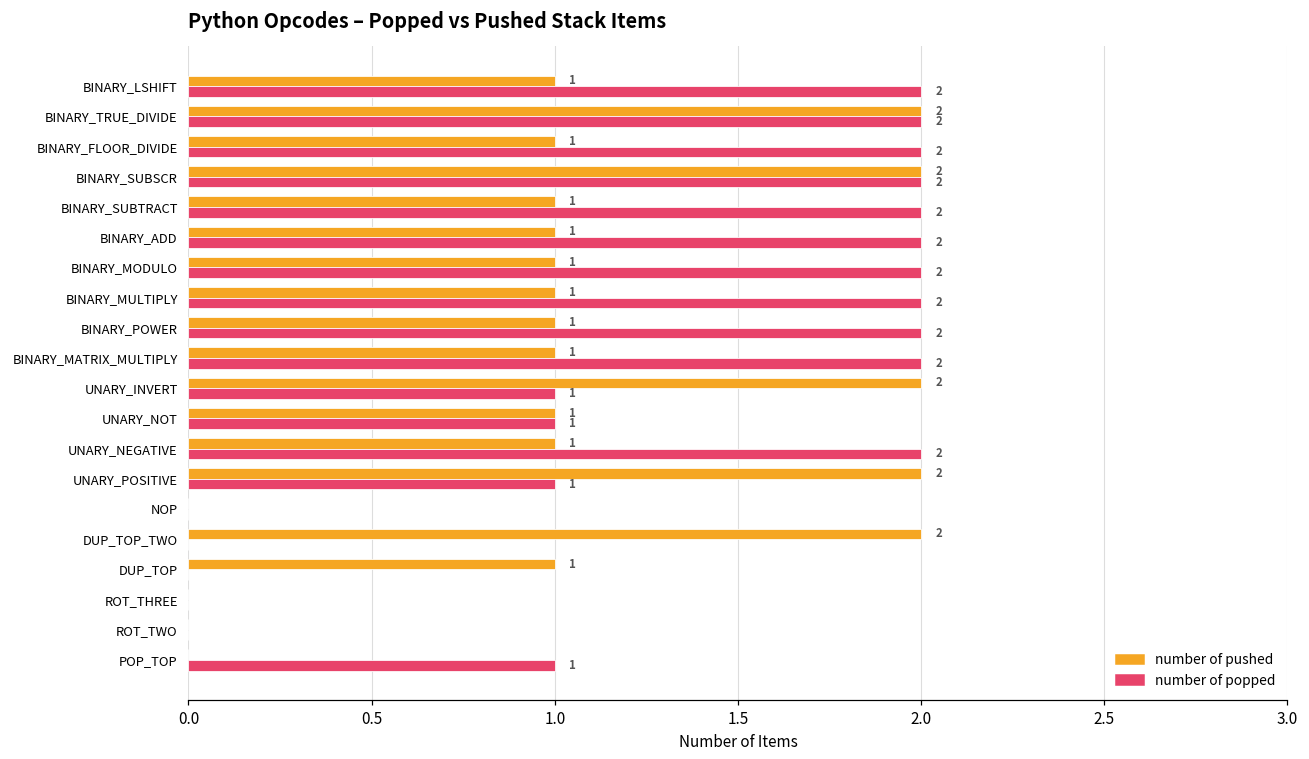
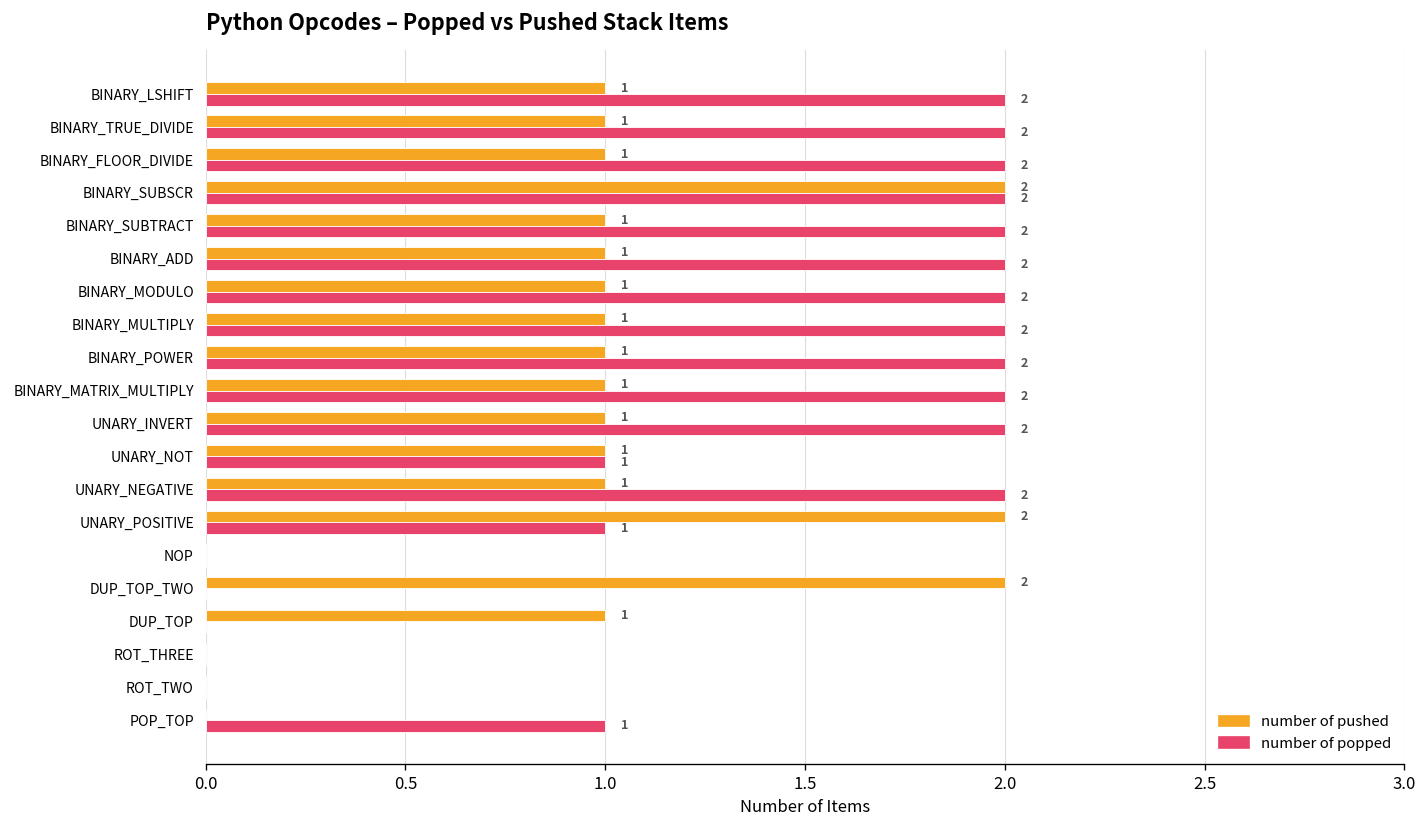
  {
    "number of pushed": {
      "BINARY_LSHIFT": 1,
-     "BINARY_TRUE_DIVIDE": 2,
+     "BINARY_TRUE_DIVIDE": 1,
      "BINARY_FLOOR_DIVIDE": 1,
      "BINARY_SUBSCR": 2,
      "BINARY_SUBTRACT": 1,
      "BINARY_ADD": 1,
      "BINARY_MODULO": 1,
      "BINARY_MULTIPLY": 1,
      "BINARY_POWER": 1,
      "BINARY_MATRIX_MULTIPLY": 1,
-     "UNARY_INVERT": 2,
+     "UNARY_INVERT": 1,
      "UNARY_NOT": 1,
      "UNARY_NEGATIVE": 1,
      "UNARY_POSITIVE": 2,
      "DUP_TOP_TWO": 2,
      "DUP_TOP": 1
    },
    "number of popped": {
      "BINARY_LSHIFT": 2,
      "BINARY_TRUE_DIVIDE": 2,
      "BINARY_FLOOR_DIVIDE": 2,
      "BINARY_SUBSCR": 2,
      "BINARY_SUBTRACT": 2,
      "BINARY_ADD": 2,
      "BINARY_MODULO": 2,
      "BINARY_MULTIPLY": 2,
      "BINARY_POWER": 2,
      "BINARY_MATRIX_MULTIPLY": 2,
-     "UNARY_INVERT": 1,
+     "UNARY_INVERT": 2,
      "UNARY_NOT": 1,
      "UNARY_NEGATIVE": 2,
      "UNARY_POSITIVE": 1,
      "POP_TOP": 1
    }
  }
